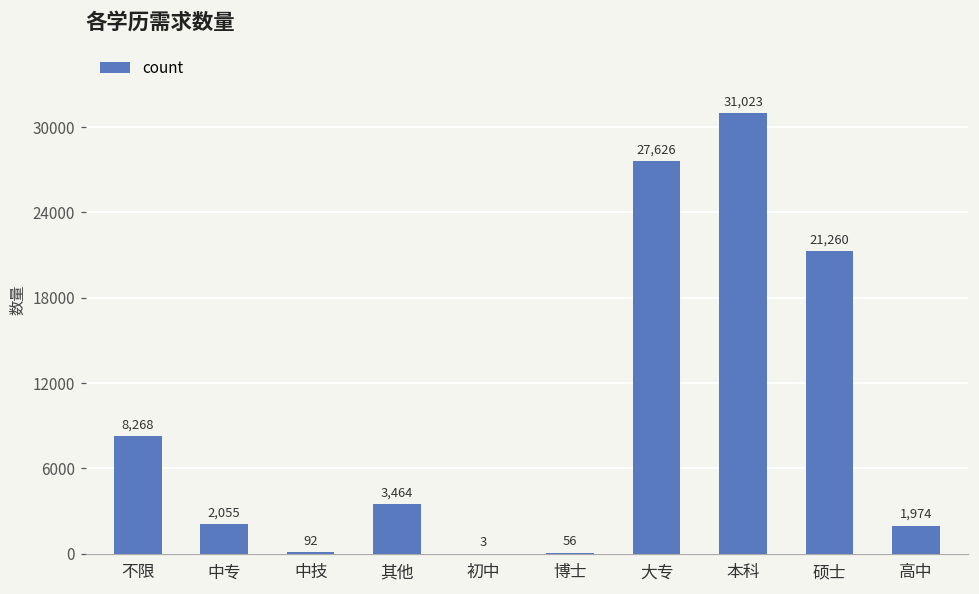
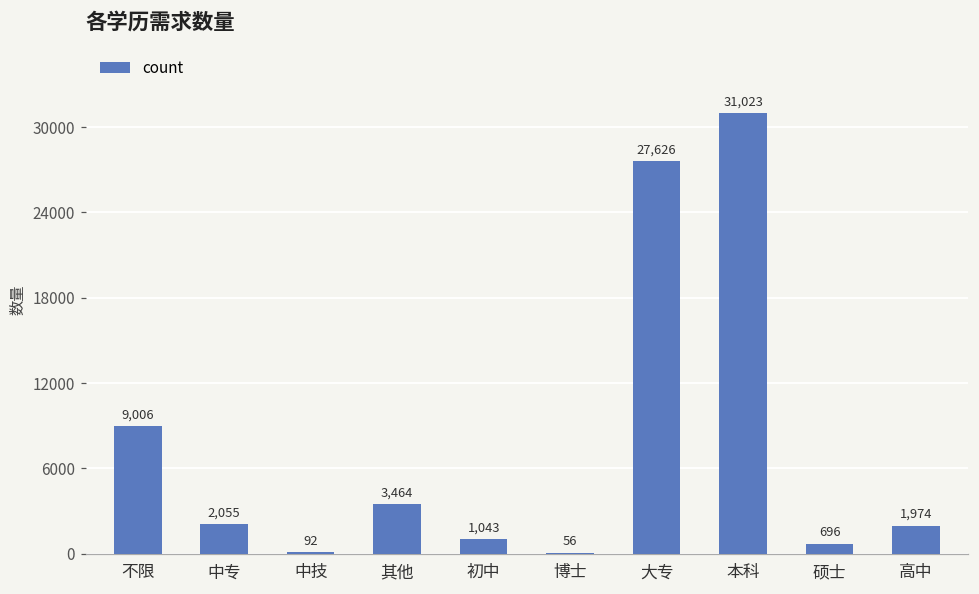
  {
-   "不限": "8,268",
+   "不限": "9,006",
    "中专": "2,055",
    "中技": "92",
    "其他": "3,464",
-   "初中": "3",
+   "初中": "1,043",
    "博士": "56",
    "大专": "27,626",
    "本科": "31,023",
-   "硕士": "21,260",
+   "硕士": "696",
    "高中": "1,974"
  }
